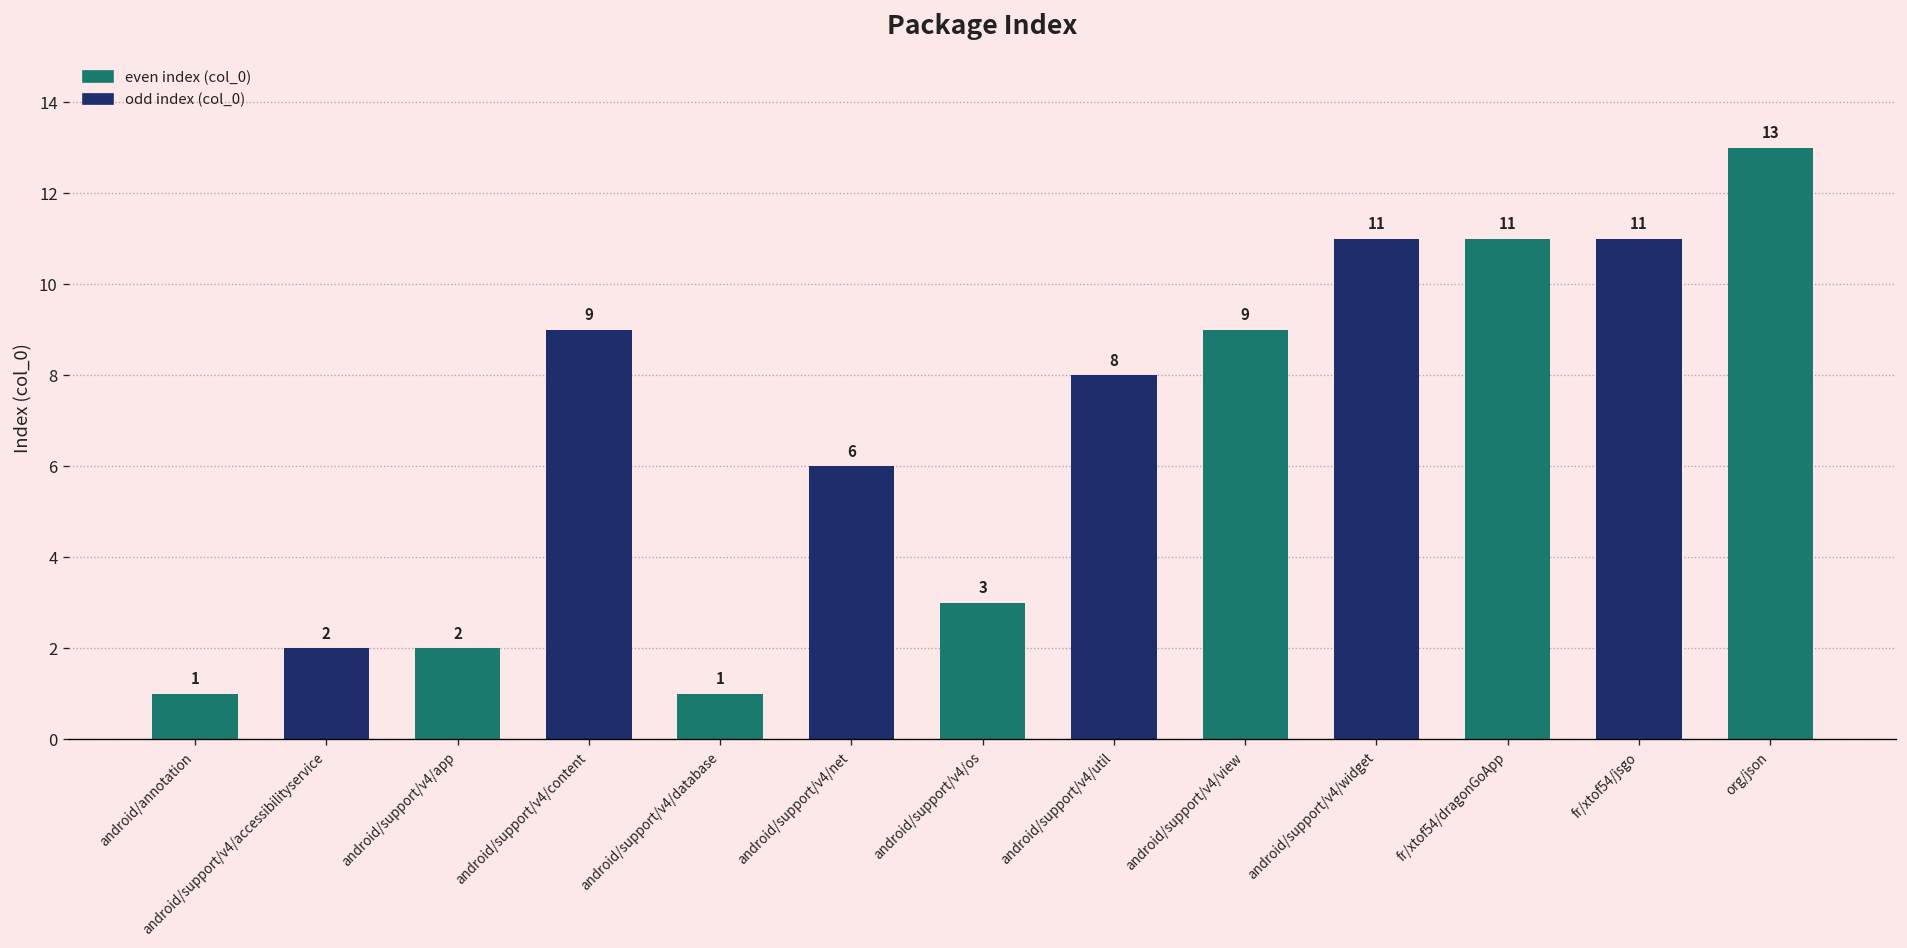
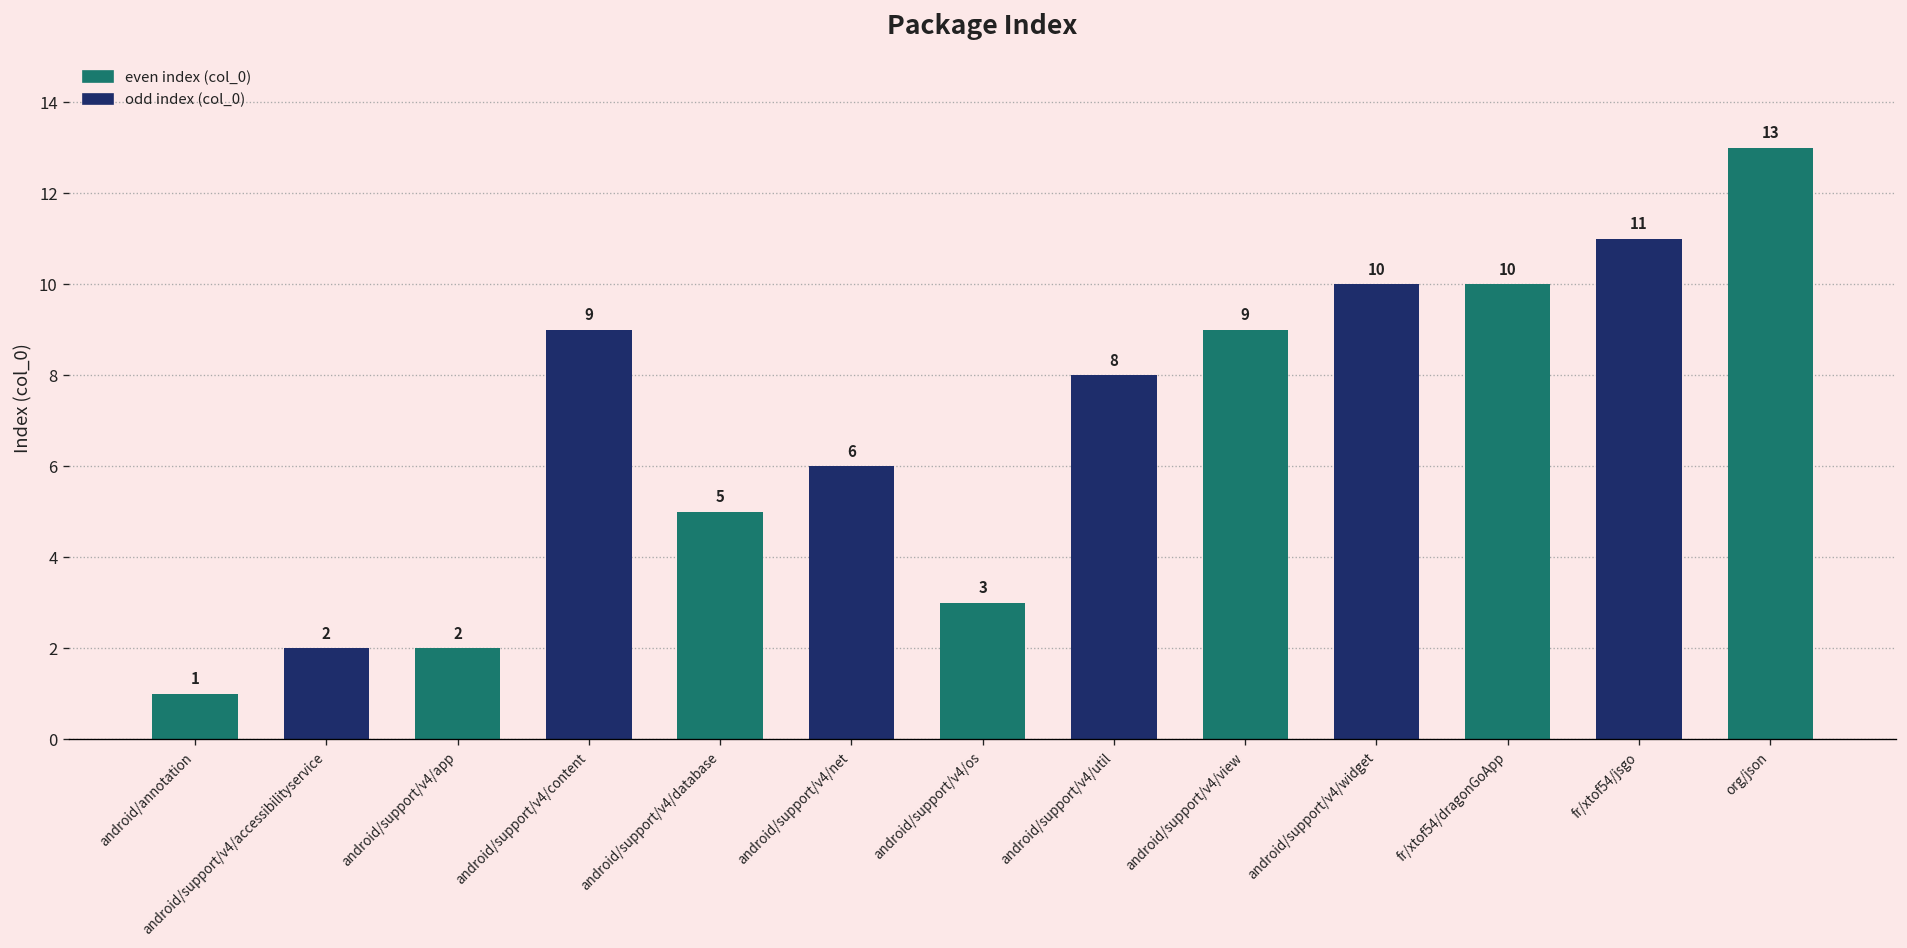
  {
    "android/annotation": 1,
    "android/support/v4/accessibilityservice": 2,
    "android/support/v4/app": 2,
    "android/support/v4/content": 9,
-   "android/support/v4/database": 1,
+   "android/support/v4/database": 5,
    "android/support/v4/net": 6,
    "android/support/v4/os": 3,
    "android/support/v4/util": 8,
    "android/support/v4/view": 9,
-   "android/support/v4/widget": 11,
-   "fr/xtof54/dragonGoApp": 11,
+   "android/support/v4/widget": 10,
+   "fr/xtof54/dragonGoApp": 10,
    "fr/xtof54/jsgo": 11,
    "org/json": 13
  }
